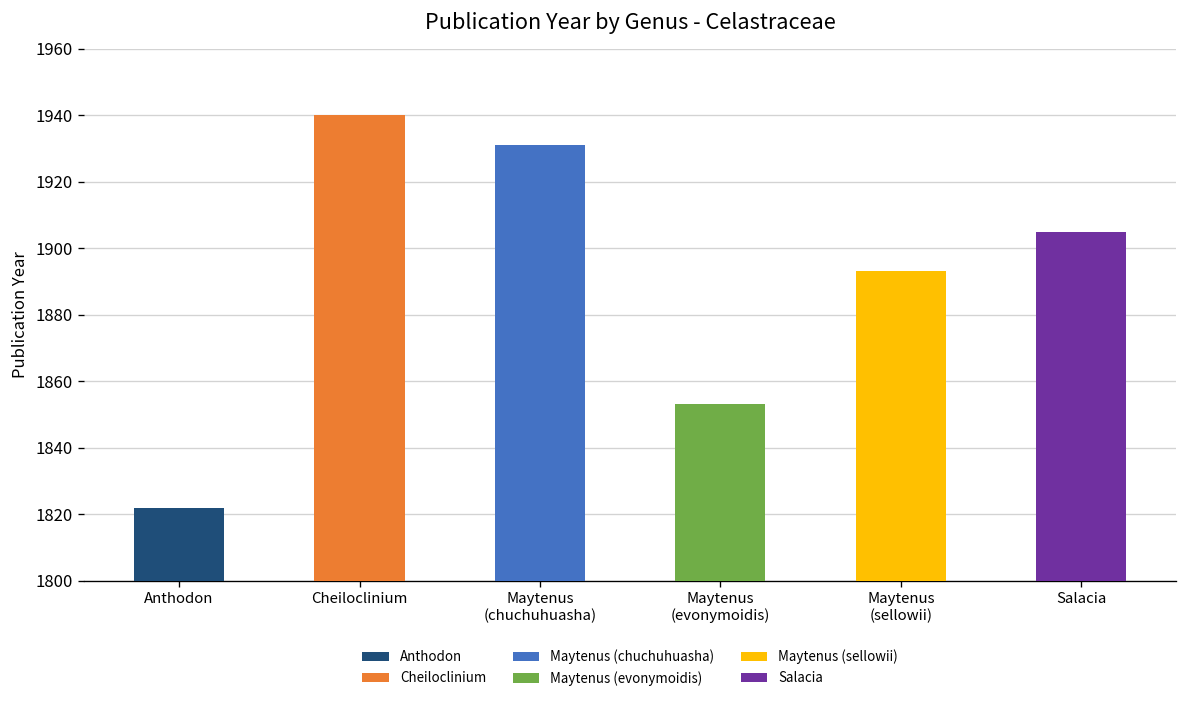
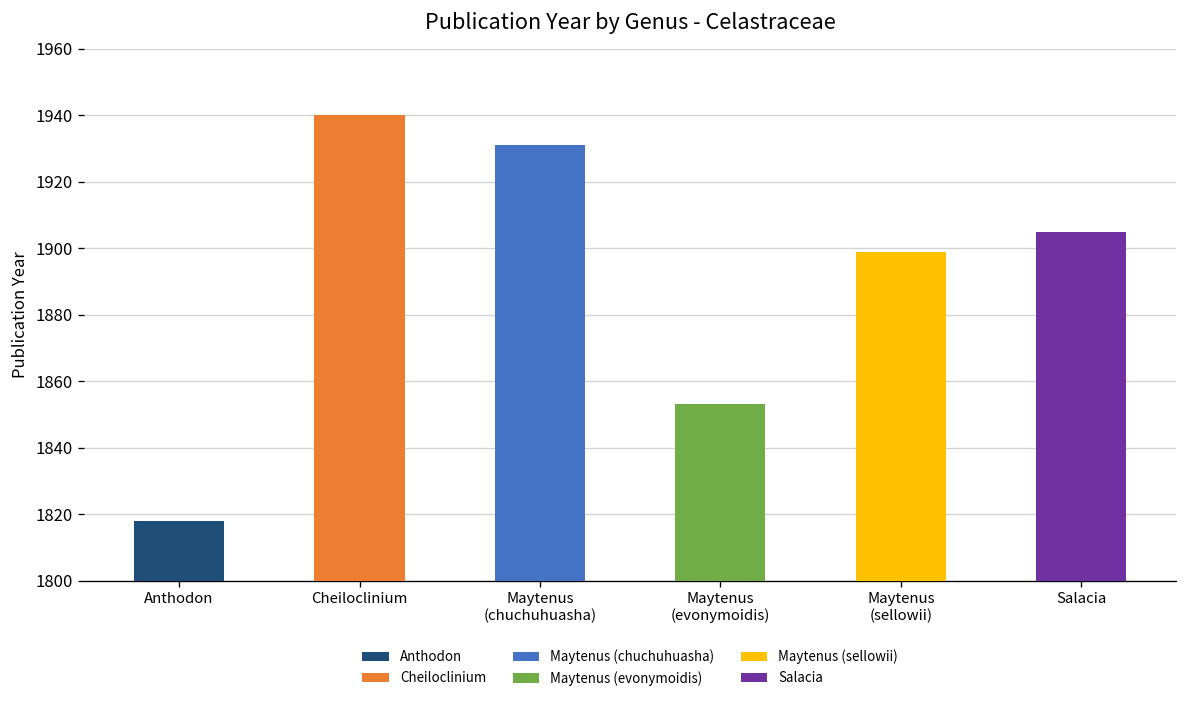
  {
-   "Anthodon": 1822,
+   "Anthodon": 1818,
    "Cheiloclinium": 1940,
    "Maytenus (chuchuhuasha)": 1931,
    "Maytenus (evonymoidis)": 1853,
-   "Maytenus (sellowii)": 1893,
+   "Maytenus (sellowii)": 1899,
    "Salacia": 1905
  }
